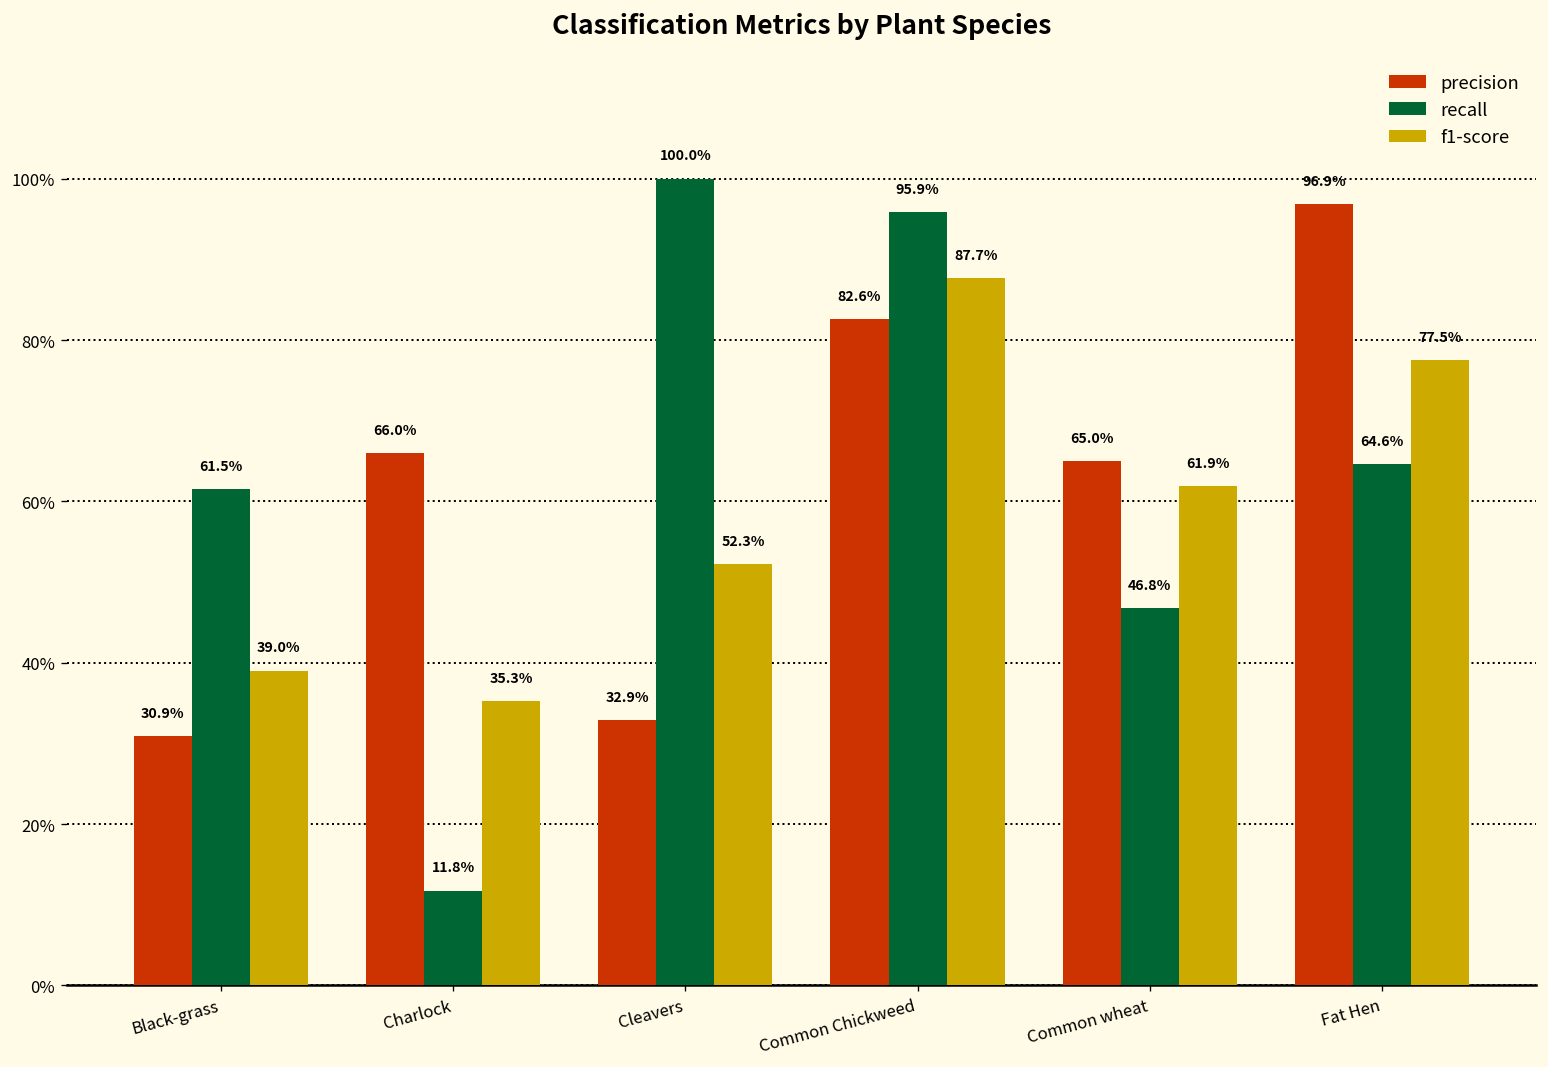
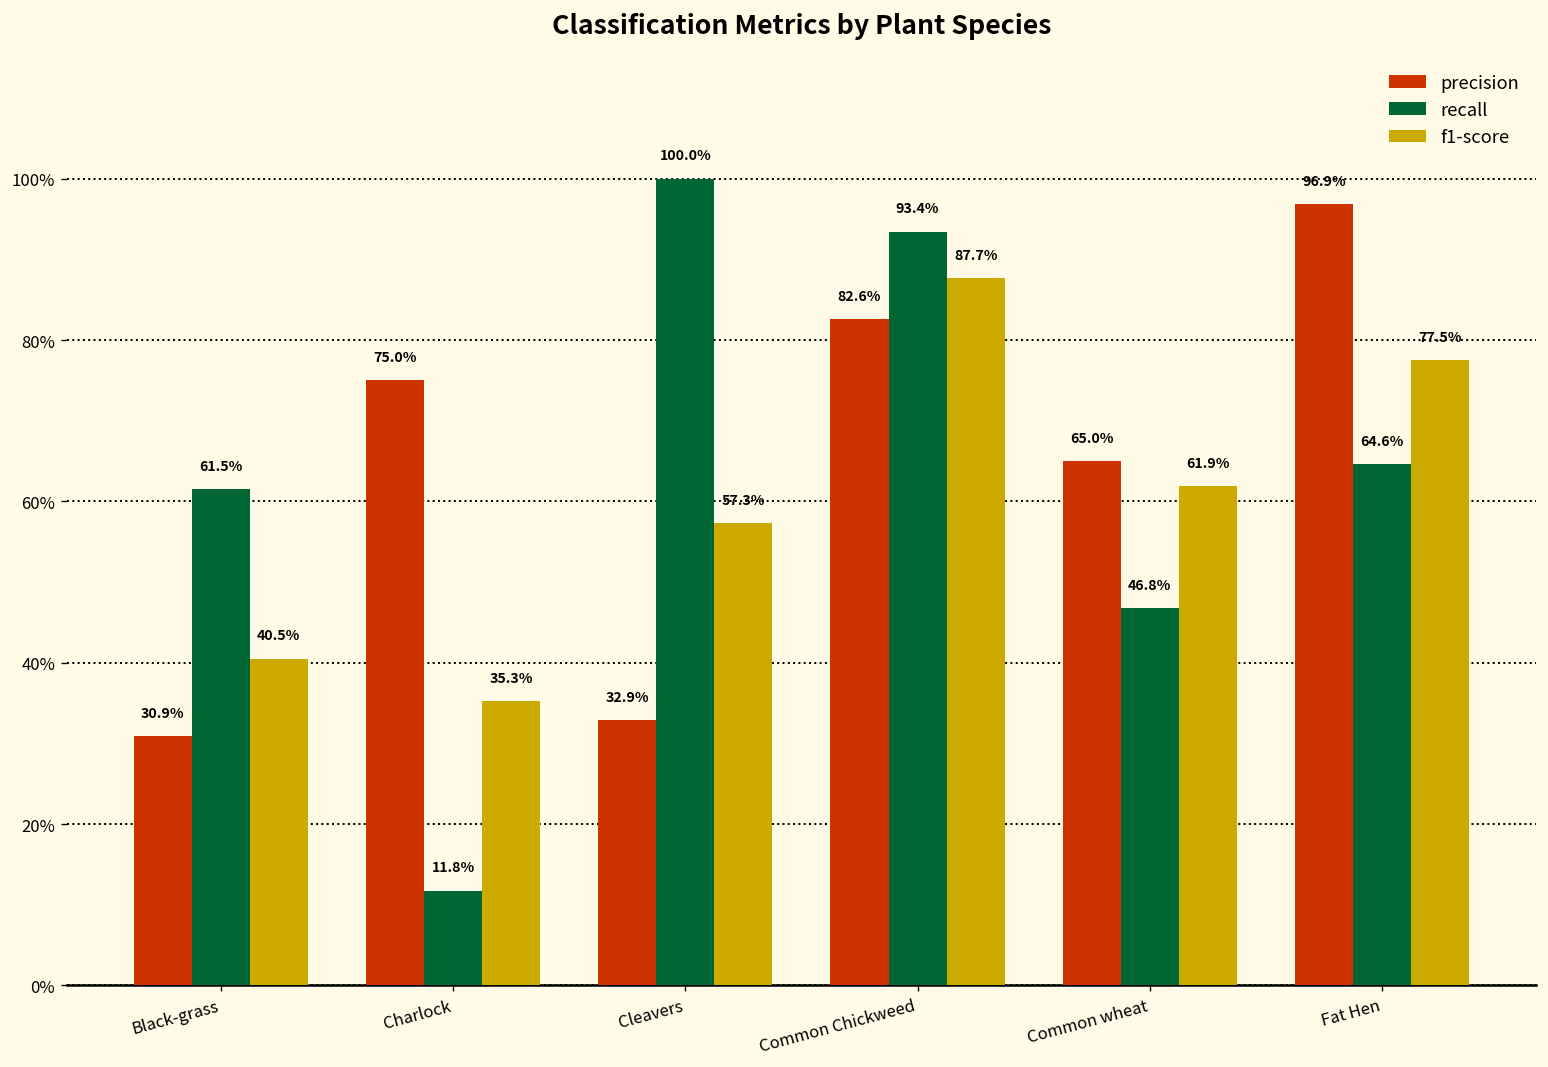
  {
    "precision": {
      "Black-grass": "30.9%",
-     "Charlock": "66.0%",
+     "Charlock": "75.0%",
      "Cleavers": "32.9%",
      "Common Chickweed": "82.6%",
      "Common wheat": "65.0%",
      "Fat Hen": "96.9%"
    },
    "recall": {
      "Black-grass": "61.5%",
      "Charlock": "11.8%",
      "Cleavers": "100.0%",
-     "Common Chickweed": "95.9%",
+     "Common Chickweed": "93.4%",
      "Common wheat": "46.8%",
      "Fat Hen": "64.6%"
    },
    "f1-score": {
-     "Black-grass": "39.0%",
+     "Black-grass": "40.5%",
      "Charlock": "35.3%",
-     "Cleavers": "52.3%",
+     "Cleavers": "57.3%",
      "Common Chickweed": "87.7%",
      "Common wheat": "61.9%",
      "Fat Hen": "77.5%"
    }
  }
